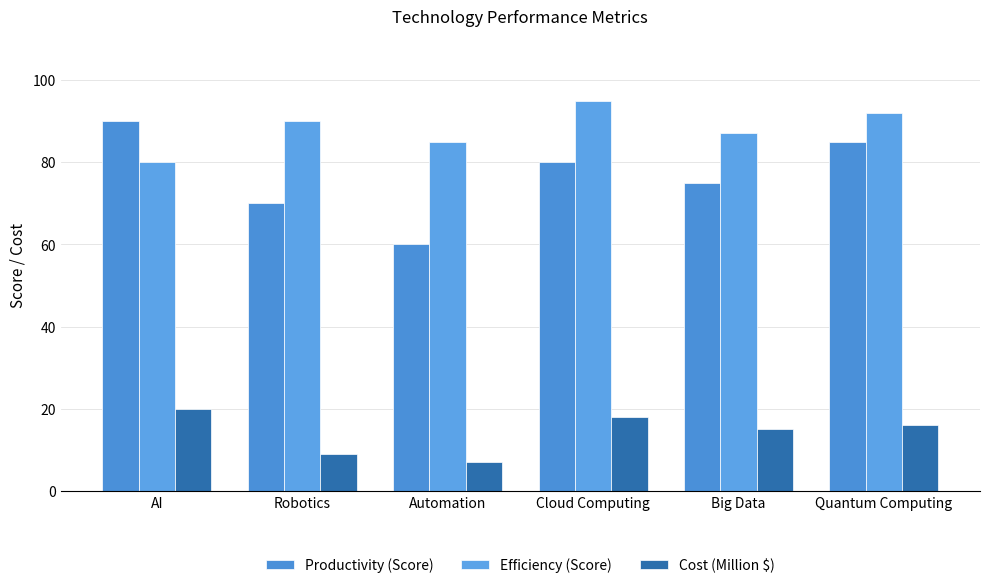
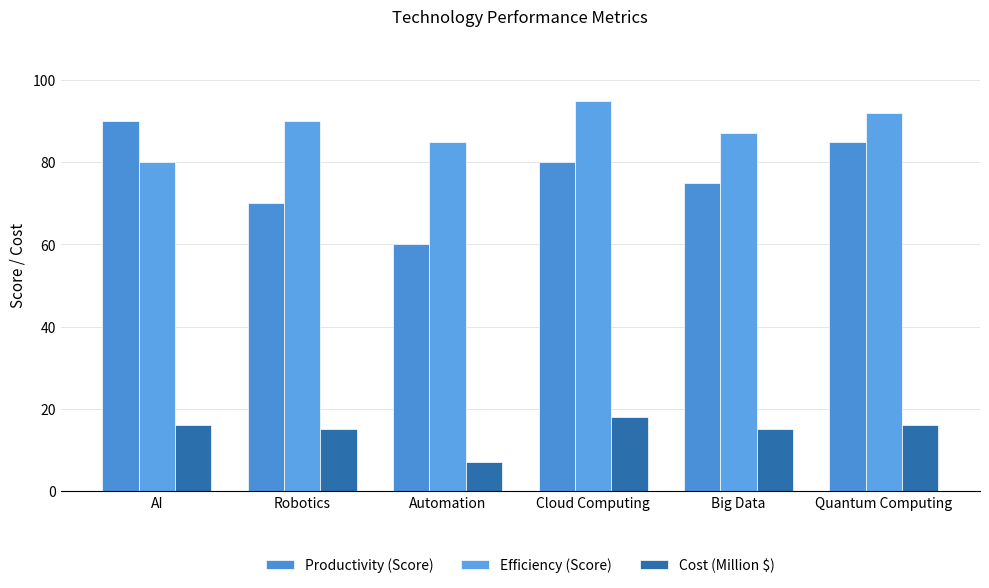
  {
    "Cost (Million $)": {
-     "AI": 20,
-     "Robotics": 9,
+     "AI": 16,
+     "Robotics": 15,
      "Automation": 7,
      "Cloud Computing": 18,
      "Big Data": 15,
      "Quantum Computing": 16
    }
  }
